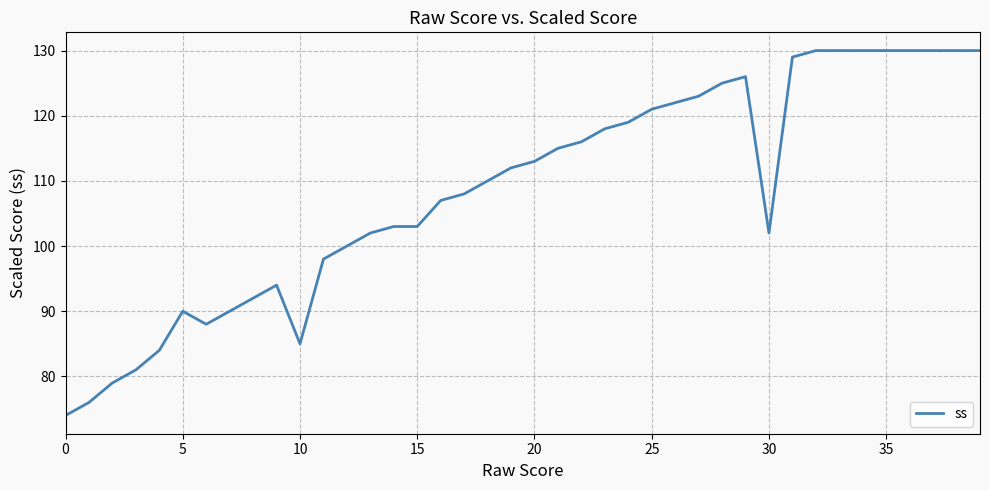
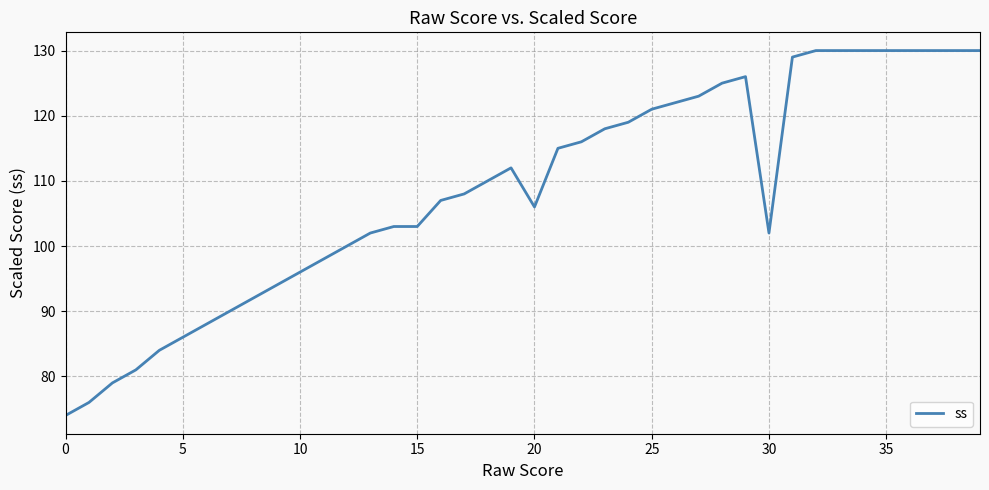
  {
    "0": 74,
-   "5": 90,
-   "10": 85,
+   "5": 86,
+   "10": 96,
    "15": 103,
-   "20": 113,
+   "20": 106,
    "25": 121,
    "30": 102,
    "35": 130
  }
